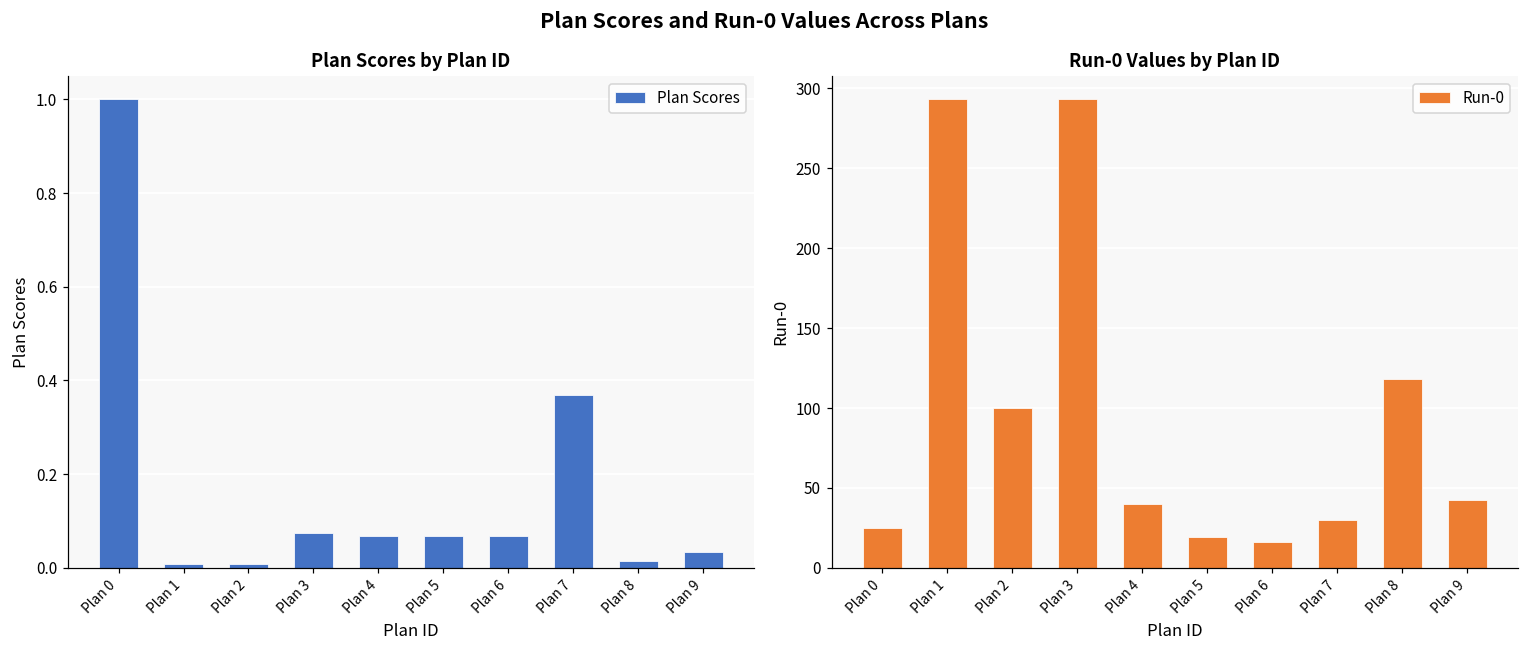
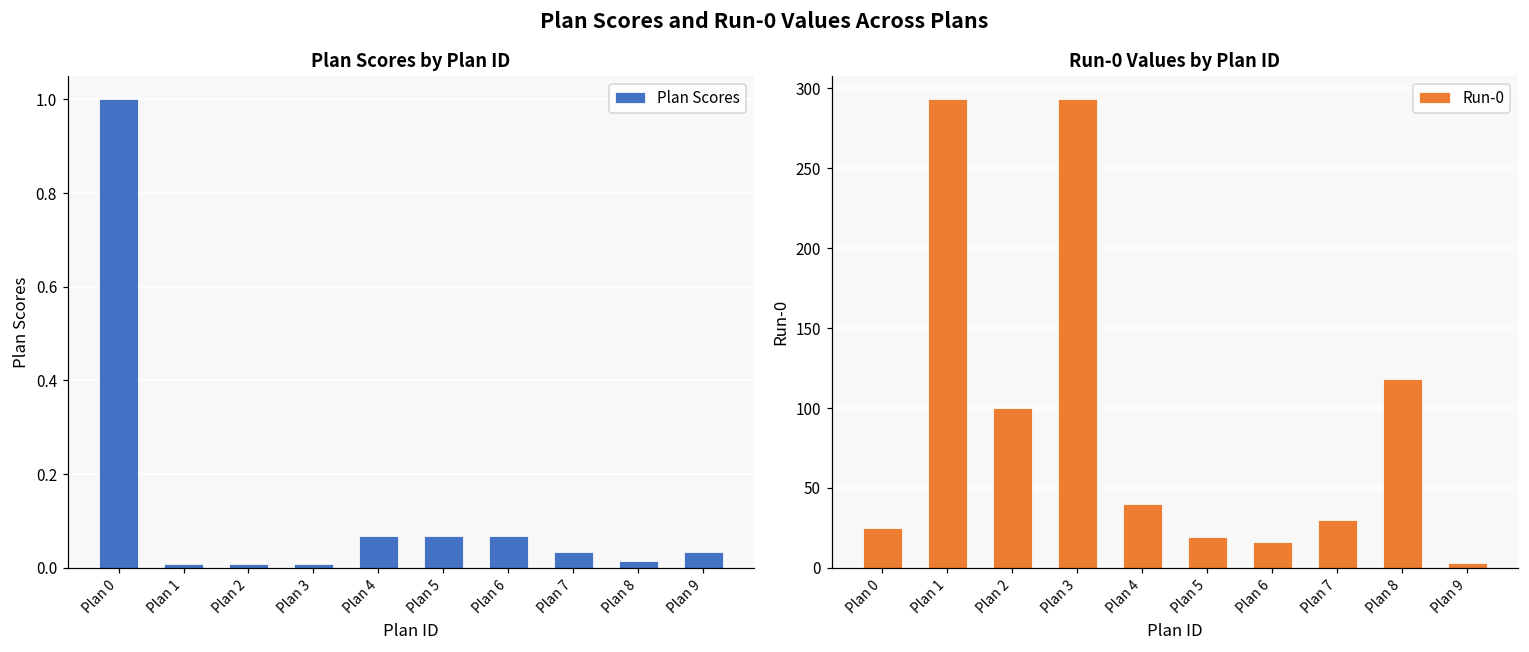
  {
    "Plan Scores by Plan ID": {
      "Plan 0": 1.00,
      "Plan 1": 0.01,
      "Plan 2": 0.01,
-     "Plan 3": 0.07,
+     "Plan 3": 0.01,
      "Plan 4": 0.07,
      "Plan 5": 0.07,
      "Plan 6": 0.07,
-     "Plan 7": 0.37,
+     "Plan 7": 0.03,
      "Plan 8": 0.01,
      "Plan 9": 0.03
    },
    "Run-0 Values by Plan ID": {
      "Plan 0": 25,
      "Plan 1": 293,
      "Plan 2": 100,
      "Plan 3": 293,
      "Plan 4": 40,
      "Plan 5": 19,
      "Plan 6": 16,
      "Plan 7": 30,
      "Plan 8": 118,
-     "Plan 9": 42
+     "Plan 9": 3
    }
  }
